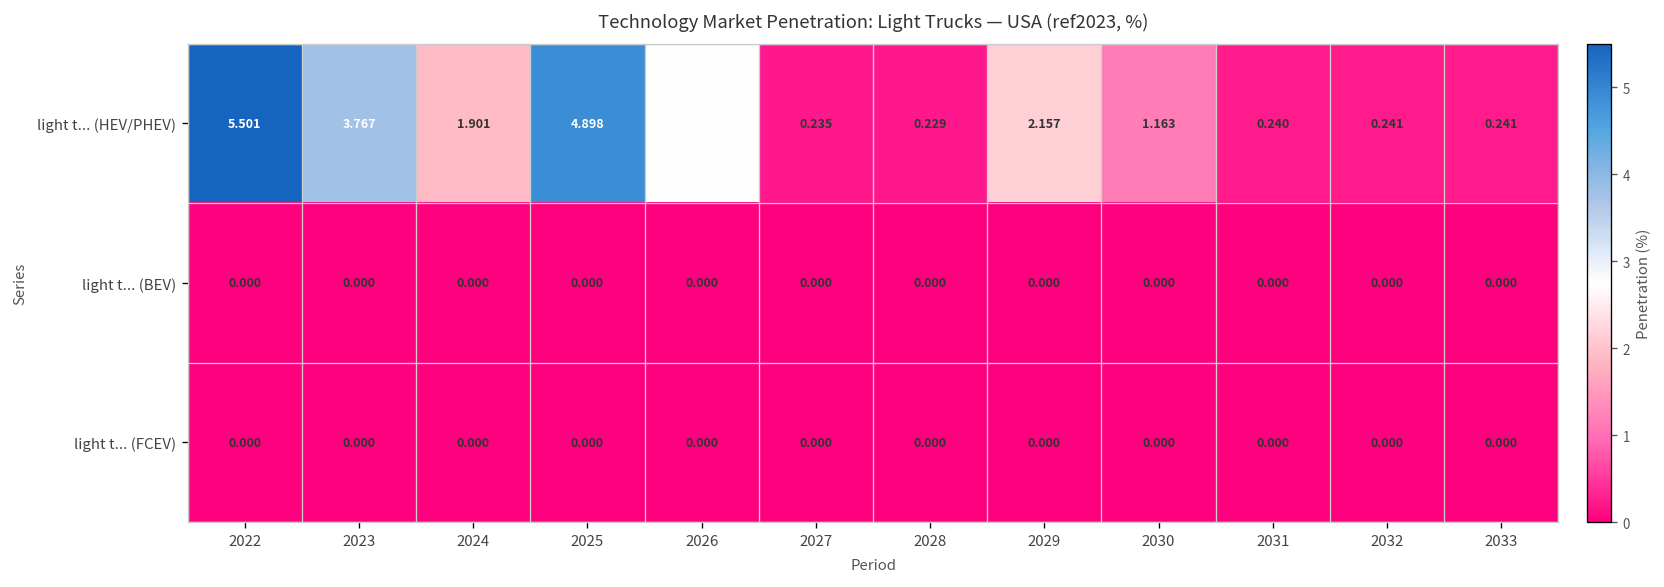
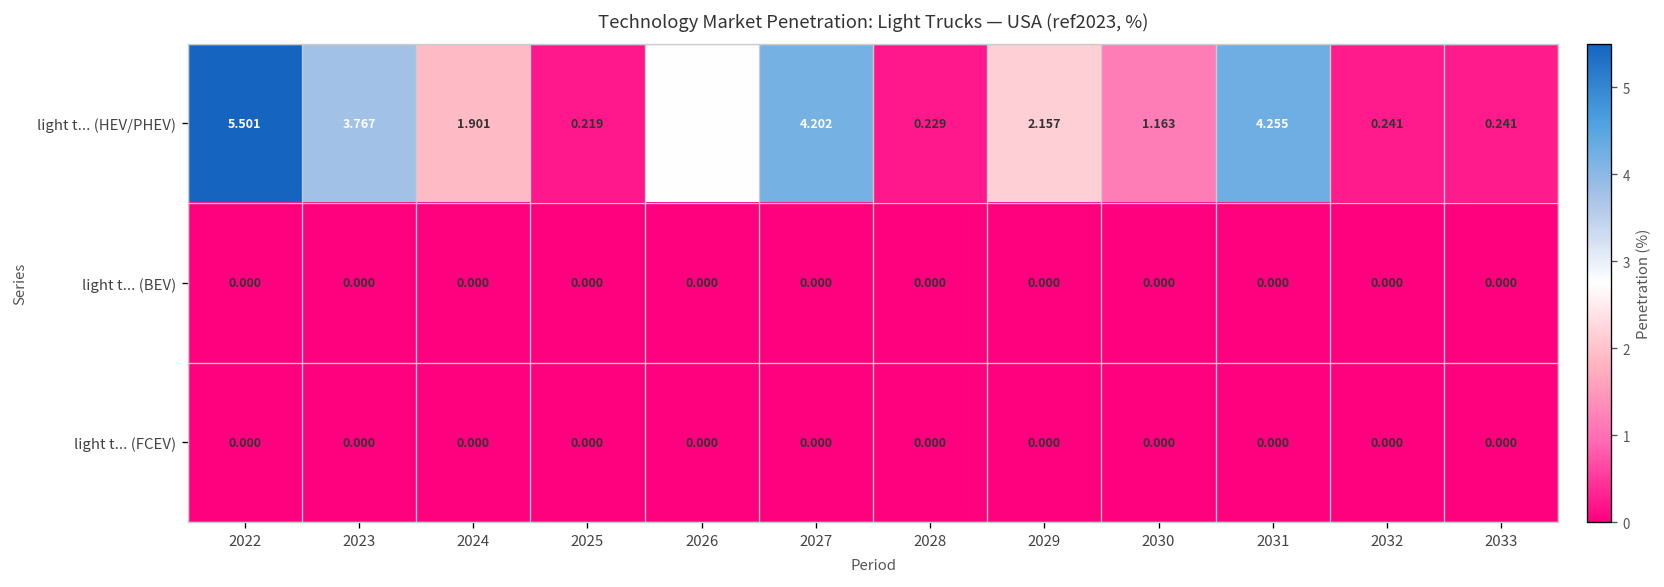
  {
    "light t... (HEV/PHEV)": {
      "2022": 5.501,
      "2023": 3.767,
      "2024": 1.901,
-     "2025": 4.898,
-     "2027": 0.235,
+     "2025": 0.219,
+     "2027": 4.202,
      "2028": 0.229,
      "2029": 2.157,
      "2030": 1.163,
-     "2031": 0.240,
+     "2031": 4.255,
      "2032": 0.241,
      "2033": 0.241
    },
    "light t... (BEV)": {
      "2022": 0.000,
      "2023": 0.000,
      "2024": 0.000,
      "2025": 0.000,
      "2026": 0.000,
      "2027": 0.000,
      "2028": 0.000,
      "2029": 0.000,
      "2030": 0.000,
      "2031": 0.000,
      "2032": 0.000,
      "2033": 0.000
    },
    "light t... (FCEV)": {
      "2022": 0.000,
      "2023": 0.000,
      "2024": 0.000,
      "2025": 0.000,
      "2026": 0.000,
      "2027": 0.000,
      "2028": 0.000,
      "2029": 0.000,
      "2030": 0.000,
      "2031": 0.000,
      "2032": 0.000,
      "2033": 0.000
    }
  }
